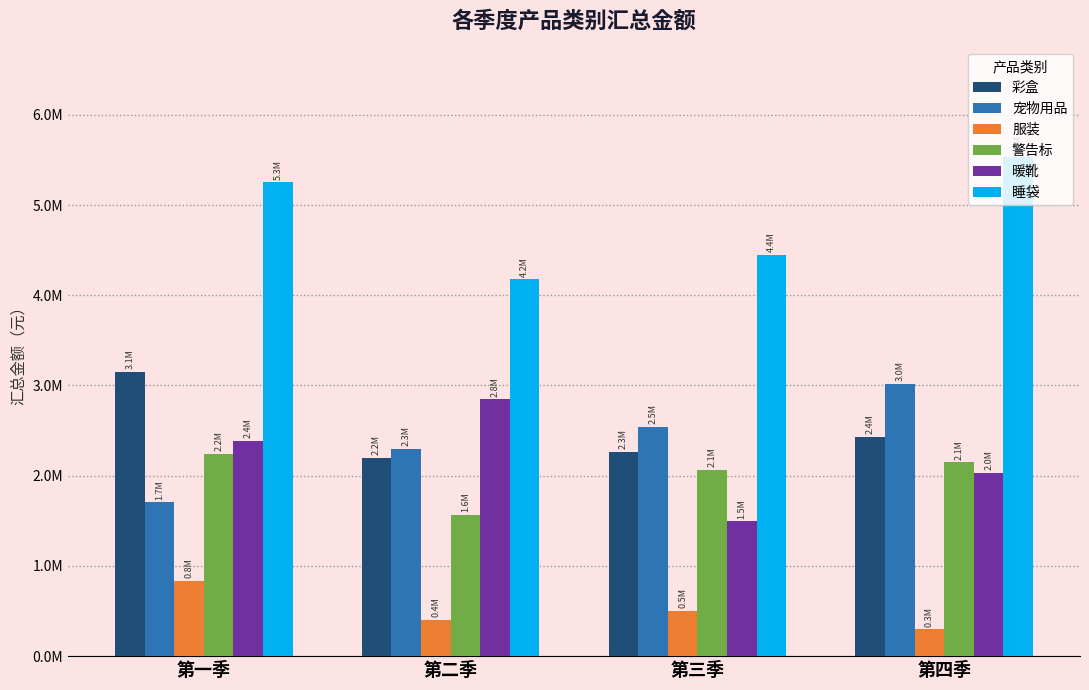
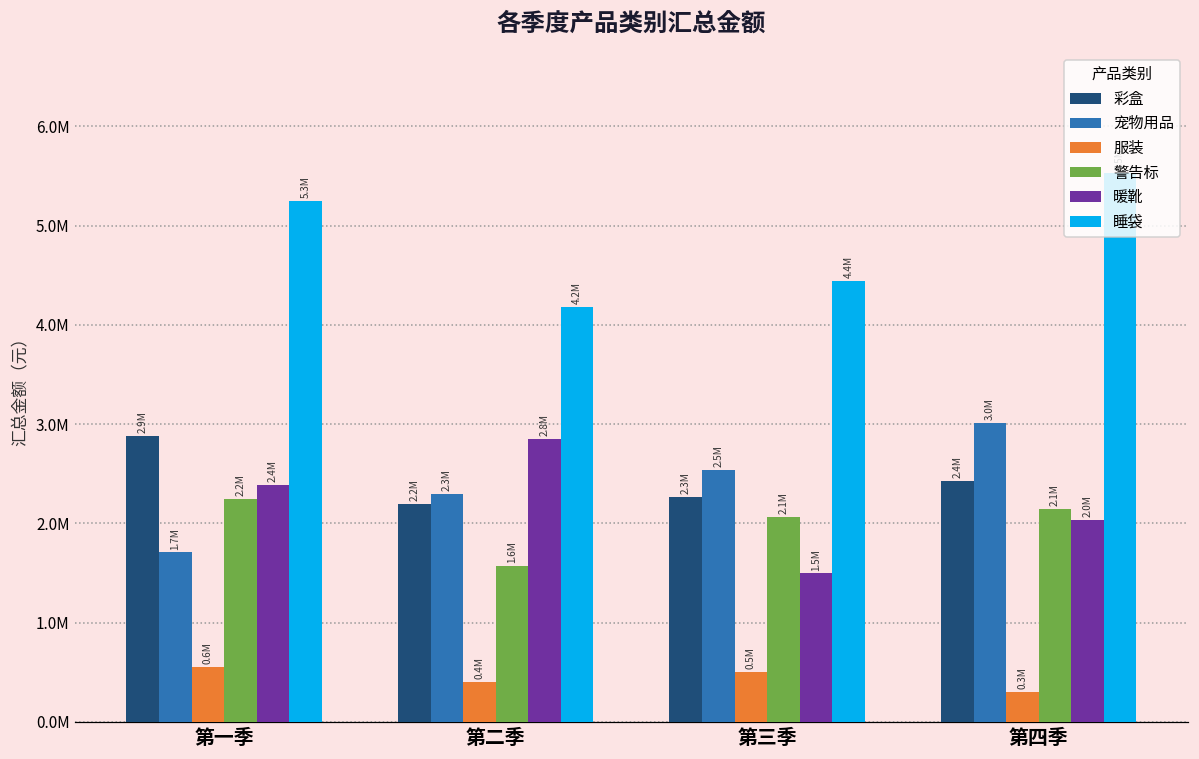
  {
    "彩盒": {
-     "第一季": "3.1M",
+     "第一季": "2.9M",
      "第二季": "2.2M",
      "第三季": "2.3M",
      "第四季": "2.4M"
    },
    "宠物用品": {
      "第一季": "1.7M",
      "第二季": "2.3M",
      "第三季": "2.5M",
      "第四季": "3.0M"
    },
    "服装": {
-     "第一季": "0.8M",
+     "第一季": "0.6M",
      "第二季": "0.4M",
      "第三季": "0.5M",
      "第四季": "0.3M"
    },
    "警告标": {
      "第一季": "2.2M",
      "第二季": "1.6M",
      "第三季": "2.1M",
      "第四季": "2.1M"
    },
    "暖靴": {
      "第一季": "2.4M",
      "第二季": "2.8M",
      "第三季": "1.5M",
      "第四季": "2.0M"
    },
    "睡袋": {
      "第一季": "5.3M",
      "第二季": "4.2M",
      "第三季": "4.4M"
    }
  }
